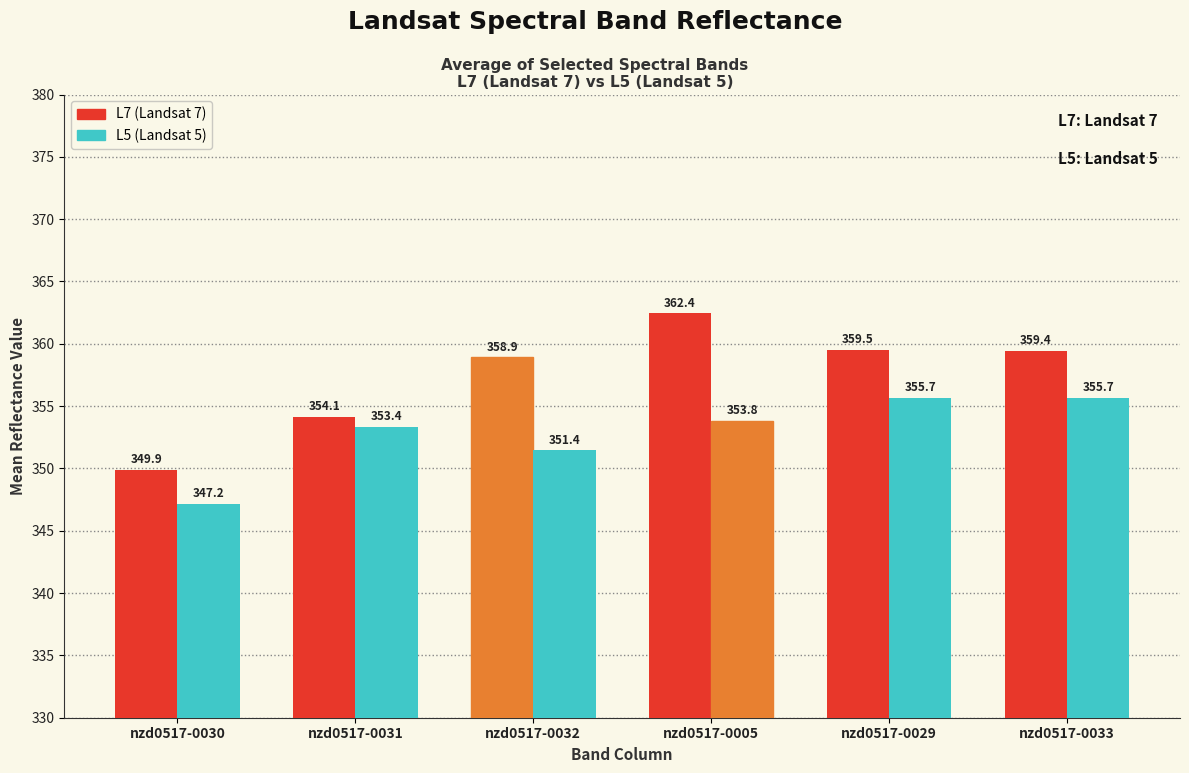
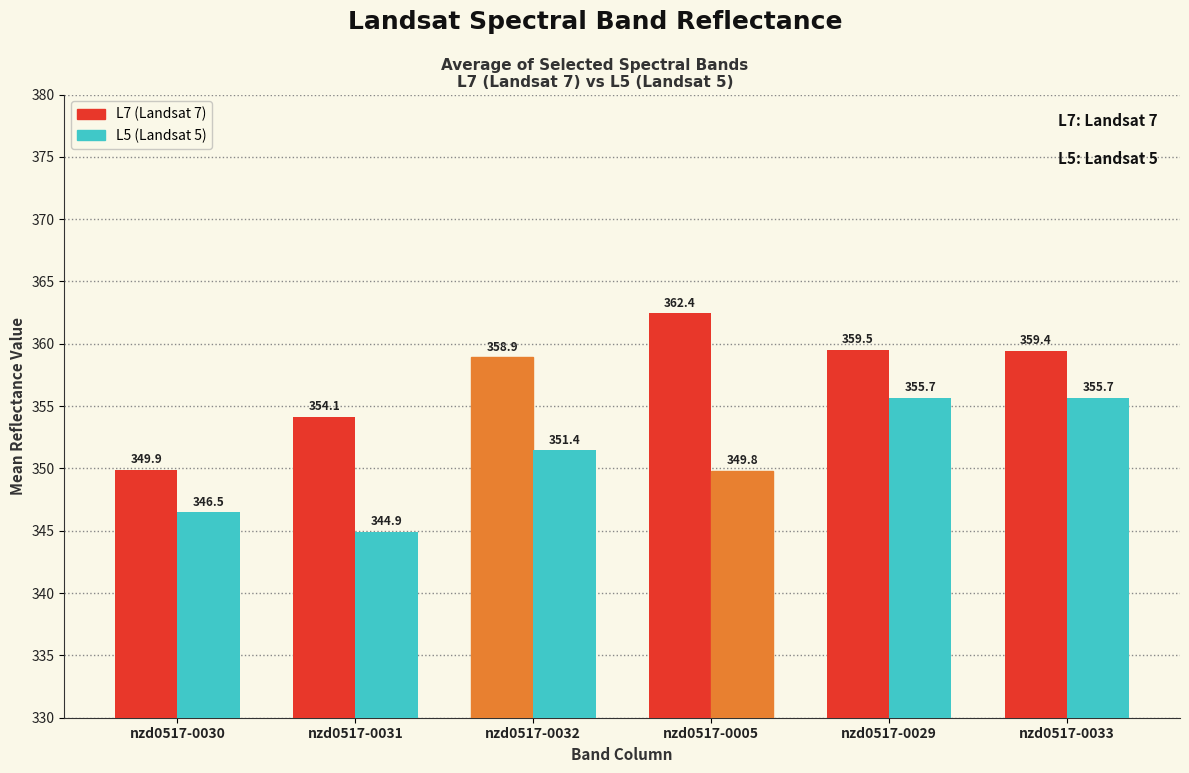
  {
    "L7 (Landsat 7)": {
      "nzd0517-0030": 349.9,
      "nzd0517-0031": 354.1,
      "nzd0517-0032": 358.9,
      "nzd0517-0005": 362.4,
      "nzd0517-0029": 359.5,
      "nzd0517-0033": 359.4
    },
    "L5 (Landsat 5)": {
-     "nzd0517-0030": 347.2,
-     "nzd0517-0031": 353.4,
+     "nzd0517-0030": 346.5,
+     "nzd0517-0031": 344.9,
      "nzd0517-0032": 351.4,
-     "nzd0517-0005": 353.8,
+     "nzd0517-0005": 349.8,
      "nzd0517-0029": 355.7,
      "nzd0517-0033": 355.7
    }
  }
